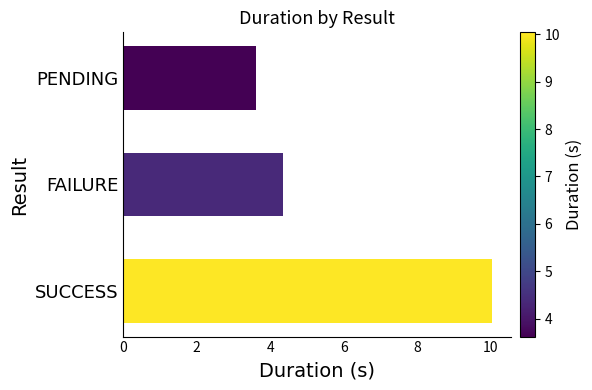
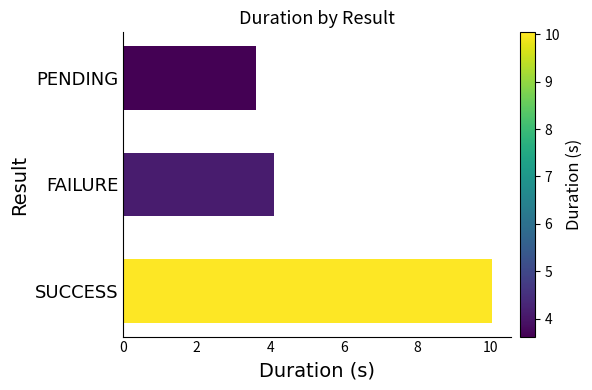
  {
    "PENDING": 3.6,
-   "FAILURE": 4.4,
+   "FAILURE": 4.1,
    "SUCCESS": 10.0
  }
